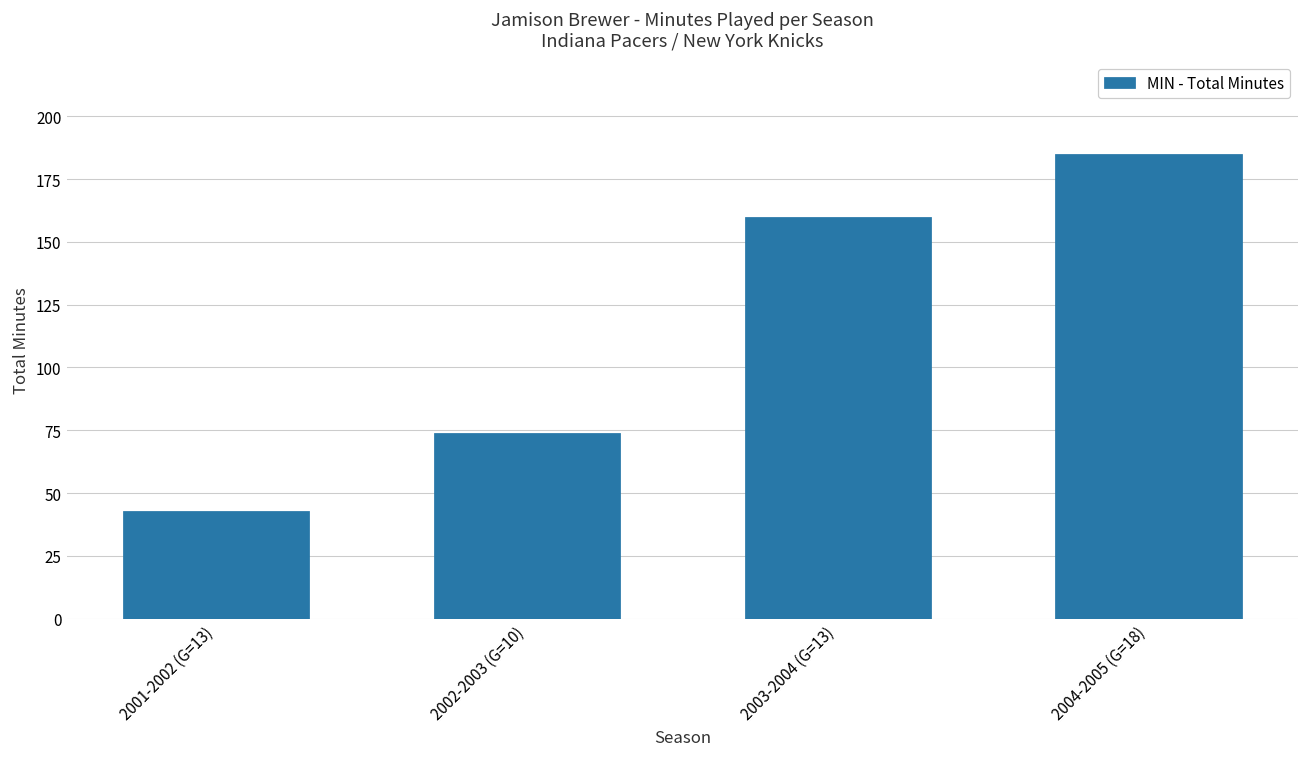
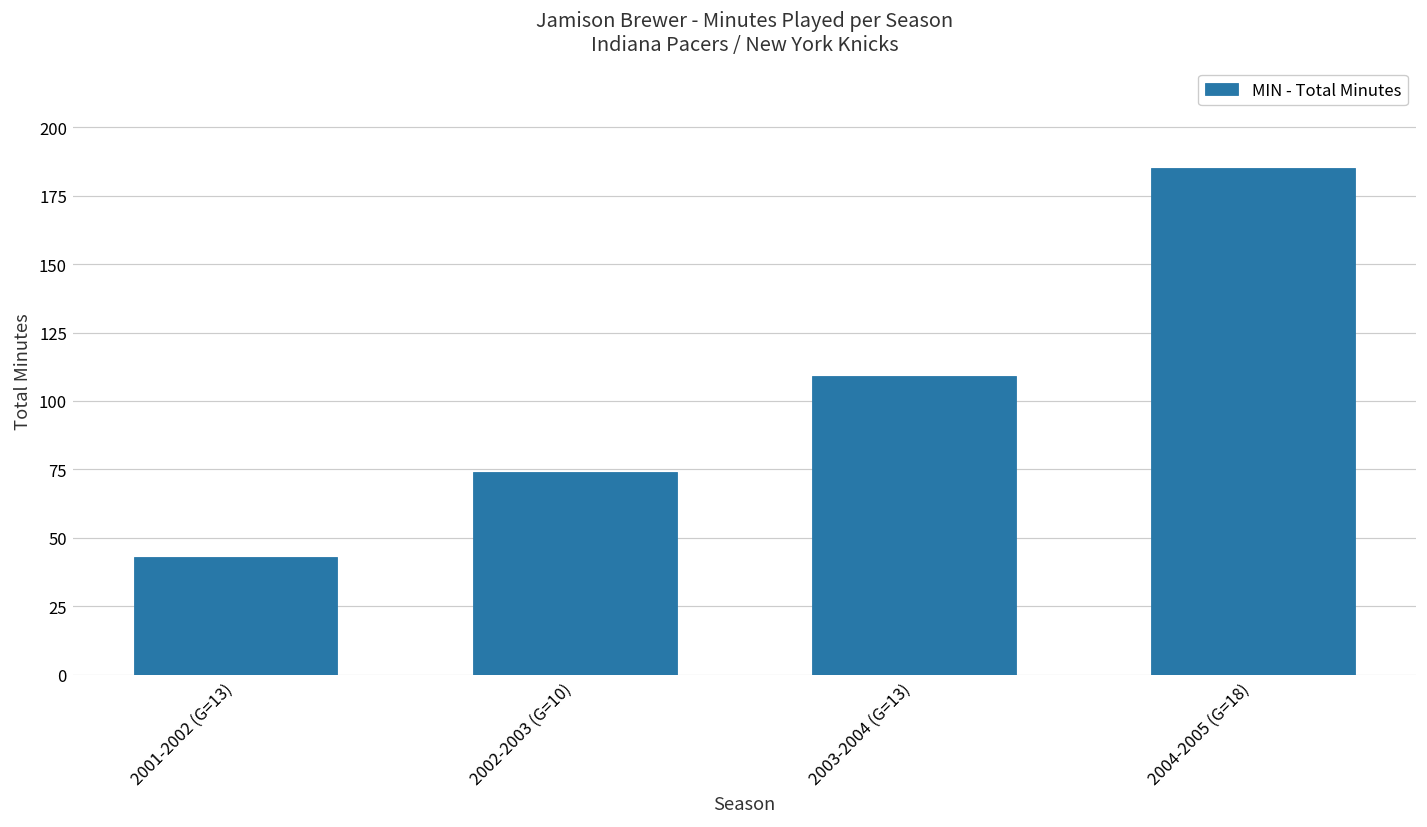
  {
    "2001-2002 (G=13)": 43,
    "2002-2003 (G=10)": 74,
-   "2003-2004 (G=13)": 160,
+   "2003-2004 (G=13)": 109,
    "2004-2005 (G=18)": 185
  }
